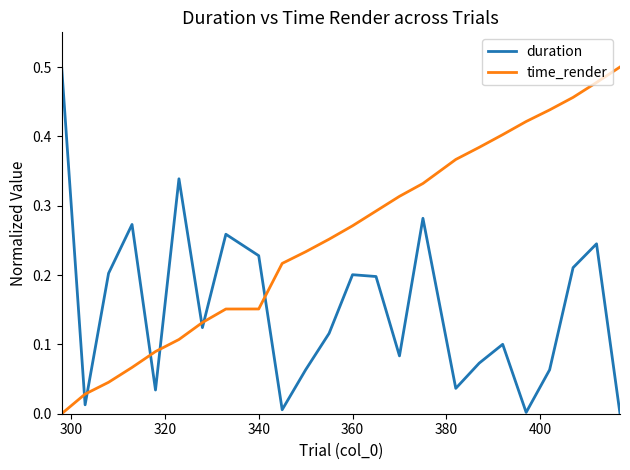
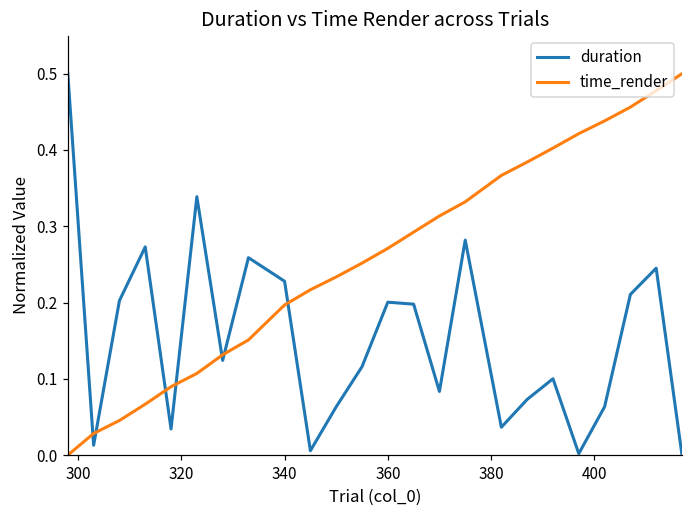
  {
    "duration": {
      "340": 0.23,
      "360": 0.20
    },
    "time_render": {
-     "340": 0.15,
+     "340": 0.20,
      "360": 0.27
    }
  }
